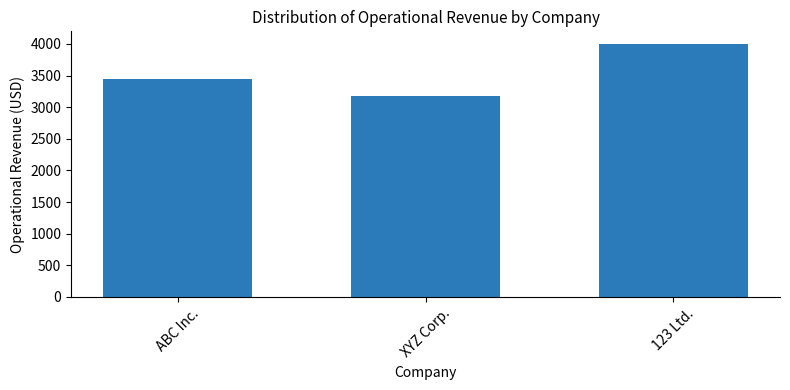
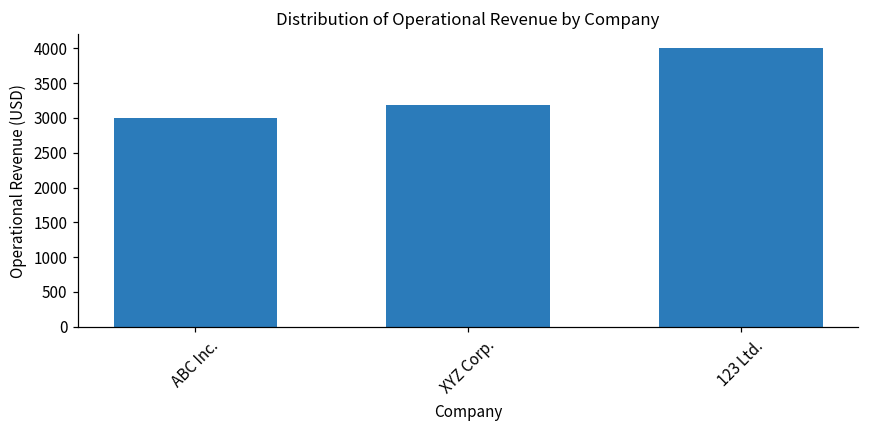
  {
-   "ABC Inc.": 3400,
+   "ABC Inc.": 3000,
    "XYZ Corp.": 3200,
    "123 Ltd.": 4000
  }
